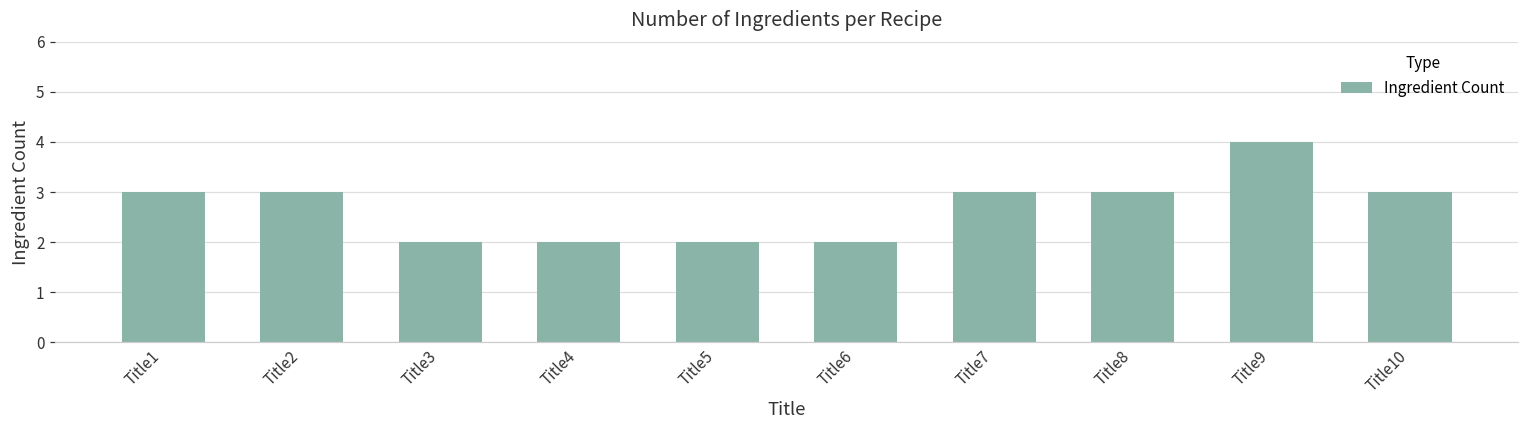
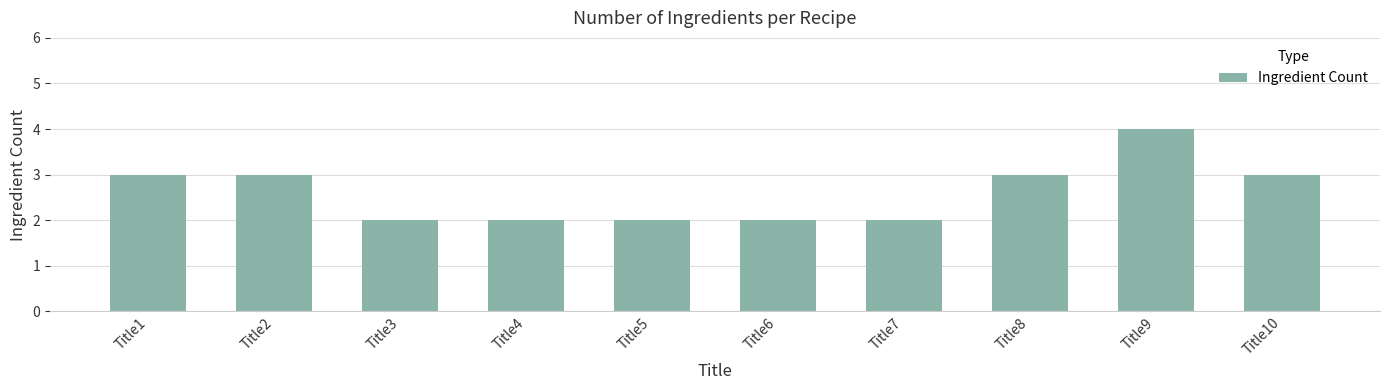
  {
    "Title1": 3,
    "Title2": 3,
    "Title3": 2,
    "Title4": 2,
    "Title5": 2,
    "Title6": 2,
-   "Title7": 3,
+   "Title7": 2,
    "Title8": 3,
    "Title9": 4,
    "Title10": 3
  }
